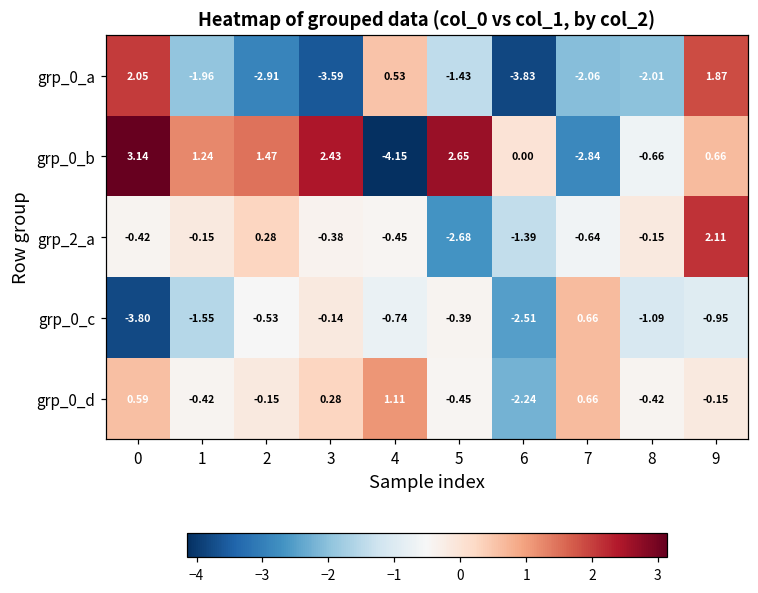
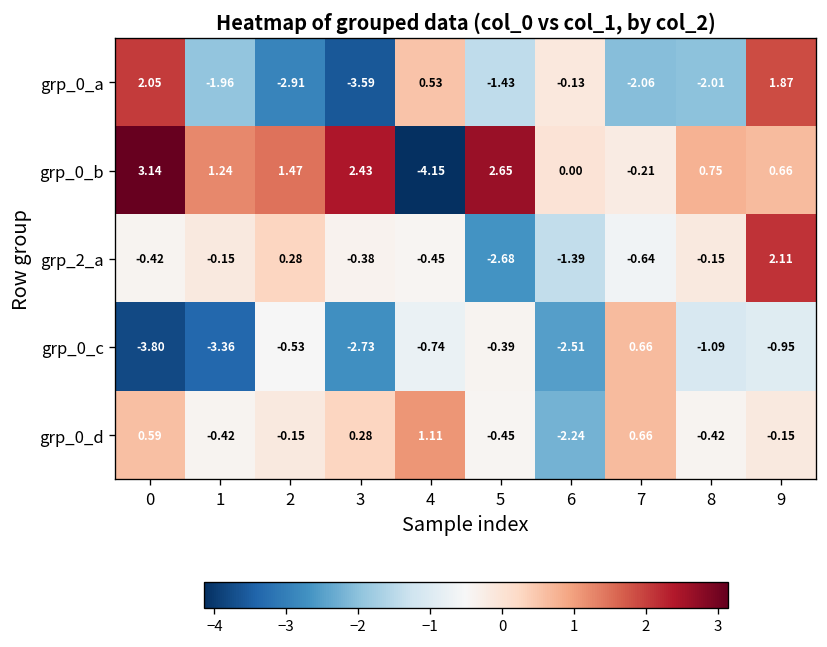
  {
    "grp_0_a": {
      "0": 2.05,
      "1": -1.96,
      "2": -2.91,
      "3": -3.59,
      "4": 0.53,
      "5": -1.43,
-     "6": -3.83,
+     "6": -0.13,
      "7": -2.06,
      "8": -2.01,
      "9": 1.87
    },
    "grp_0_b": {
      "0": 3.14,
      "1": 1.24,
      "2": 1.47,
      "3": 2.43,
      "4": -4.15,
      "5": 2.65,
      "6": 0.00,
-     "7": -2.84,
-     "8": -0.66,
+     "7": -0.21,
+     "8": 0.75,
      "9": 0.66
    },
    "grp_2_a": {
      "0": -0.42,
      "1": -0.15,
      "2": 0.28,
      "3": -0.38,
      "4": -0.45,
      "5": -2.68,
      "6": -1.39,
      "7": -0.64,
      "8": -0.15,
      "9": 2.11
    },
    "grp_0_c": {
      "0": -3.80,
-     "1": -1.55,
+     "1": -3.36,
      "2": -0.53,
-     "3": -0.14,
+     "3": -2.73,
      "4": -0.74,
      "5": -0.39,
      "6": -2.51,
      "7": 0.66,
      "8": -1.09,
      "9": -0.95
    },
    "grp_0_d": {
      "0": 0.59,
      "1": -0.42,
      "2": -0.15,
      "3": 0.28,
      "4": 1.11,
      "5": -0.45,
      "6": -2.24,
      "7": 0.66,
      "8": -0.42,
      "9": -0.15
    }
  }
